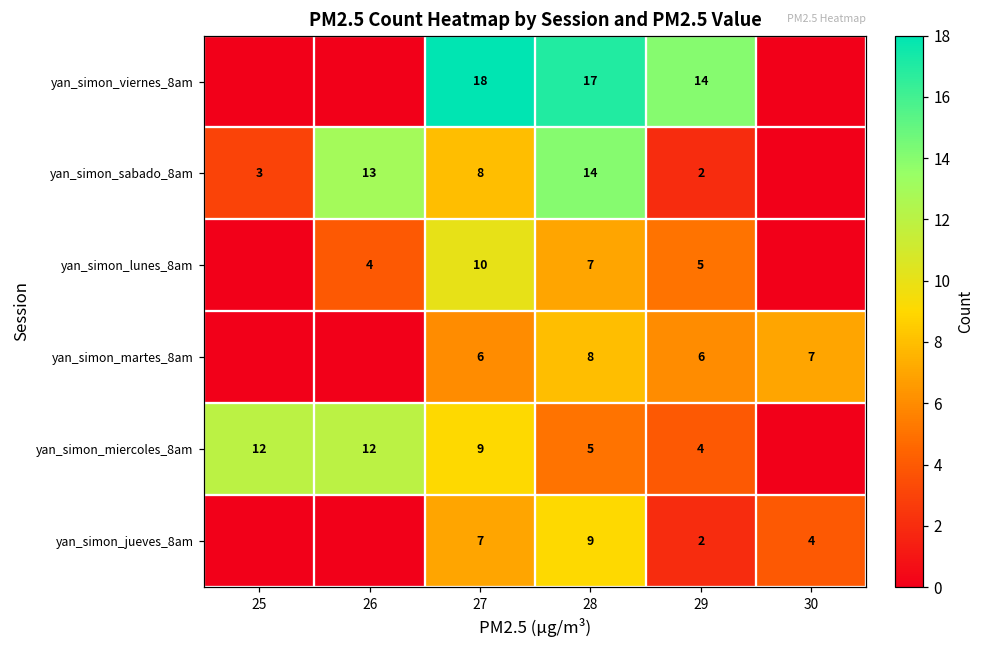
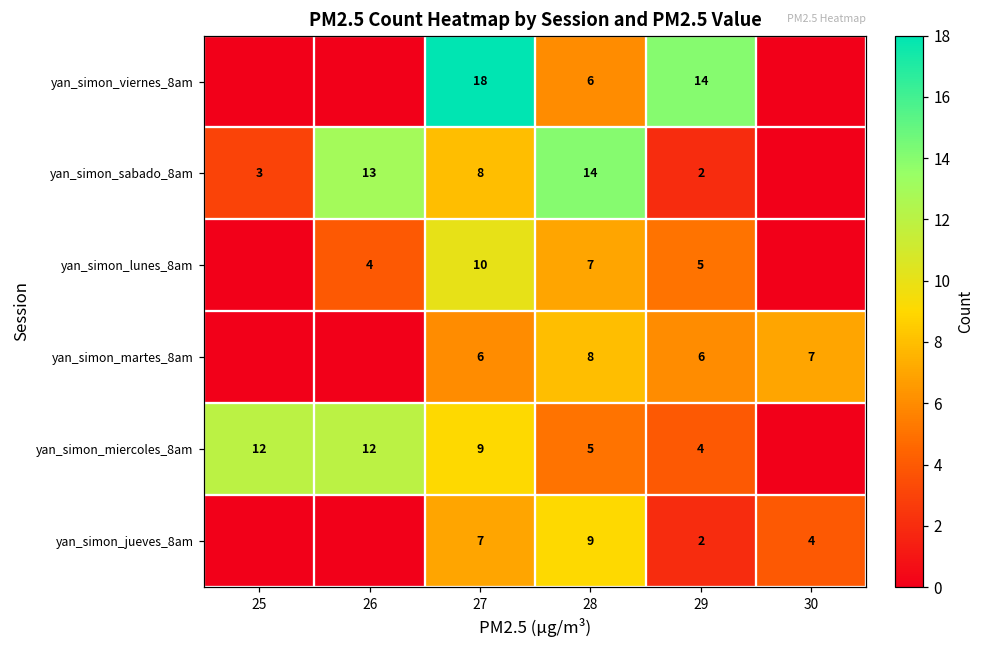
  {
    "yan_simon_viernes_8am": {
      "27": 18,
-     "28": 17,
+     "28": 6,
      "29": 14
    },
    "yan_simon_sabado_8am": {
      "25": 3,
      "26": 13,
      "27": 8,
      "28": 14,
      "29": 2
    },
    "yan_simon_lunes_8am": {
      "26": 4,
      "27": 10,
      "28": 7,
      "29": 5
    },
    "yan_simon_martes_8am": {
      "27": 6,
      "28": 8,
      "29": 6,
      "30": 7
    },
    "yan_simon_miercoles_8am": {
      "25": 12,
      "26": 12,
      "27": 9,
      "28": 5,
      "29": 4
    },
    "yan_simon_jueves_8am": {
      "27": 7,
      "28": 9,
      "29": 2,
      "30": 4
    }
  }
